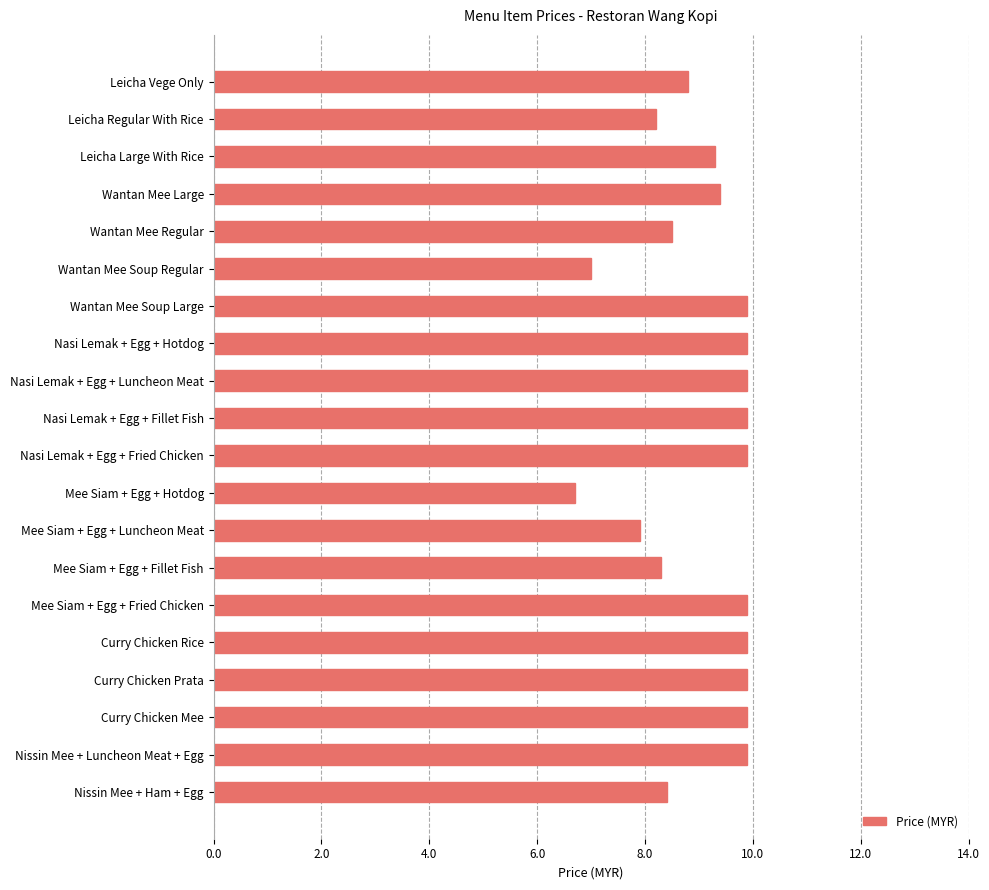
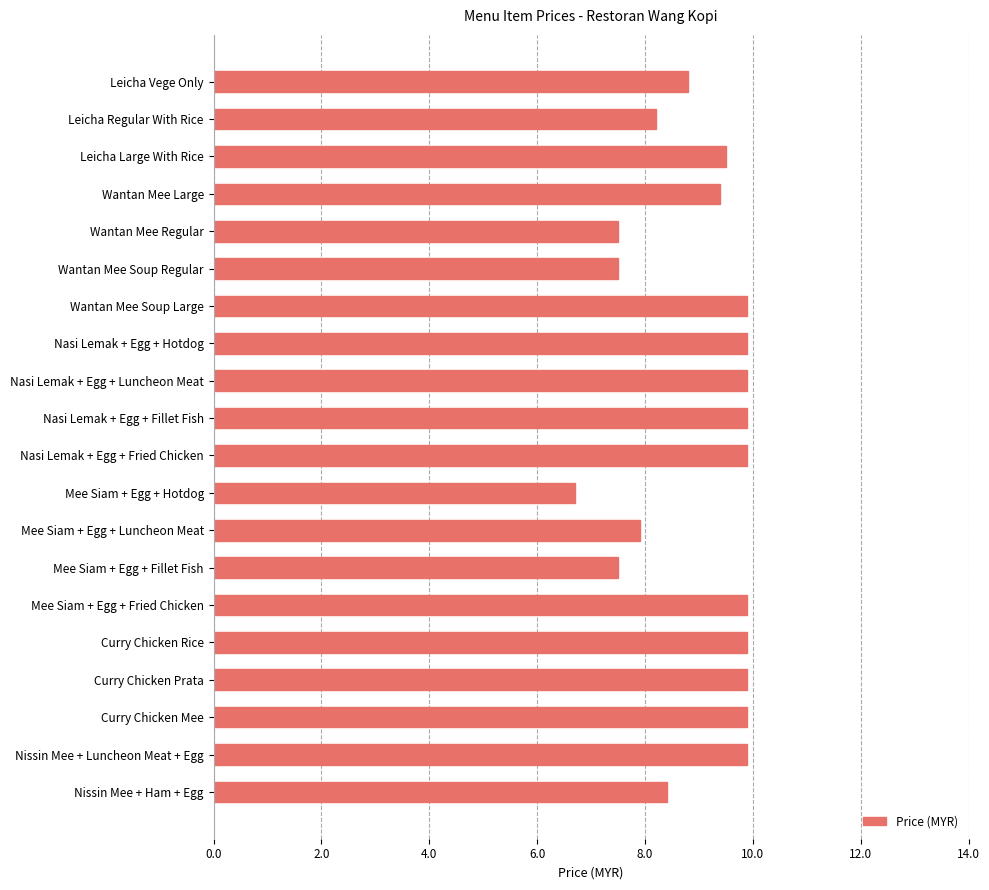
  {
    "Leicha Vege Only": 8.8,
    "Leicha Regular With Rice": 8.2,
-   "Leicha Large With Rice": 9.3,
+   "Leicha Large With Rice": 9.5,
    "Wantan Mee Large": 9.4,
-   "Wantan Mee Regular": 8.5,
-   "Wantan Mee Soup Regular": 7.0,
+   "Wantan Mee Regular": 7.5,
+   "Wantan Mee Soup Regular": 7.5,
    "Wantan Mee Soup Large": 9.9,
    "Nasi Lemak + Egg + Hotdog": 9.9,
    "Nasi Lemak + Egg + Luncheon Meat": 9.9,
    "Nasi Lemak + Egg + Fillet Fish": 9.9,
    "Nasi Lemak + Egg + Fried Chicken": 9.9,
    "Mee Siam + Egg + Hotdog": 6.7,
    "Mee Siam + Egg + Luncheon Meat": 7.9,
-   "Mee Siam + Egg + Fillet Fish": 8.3,
+   "Mee Siam + Egg + Fillet Fish": 7.5,
    "Mee Siam + Egg + Fried Chicken": 9.9,
    "Curry Chicken Rice": 9.9,
    "Curry Chicken Prata": 9.9,
    "Curry Chicken Mee": 9.9,
    "Nissin Mee + Luncheon Meat + Egg": 9.9,
    "Nissin Mee + Ham + Egg": 8.4
  }
